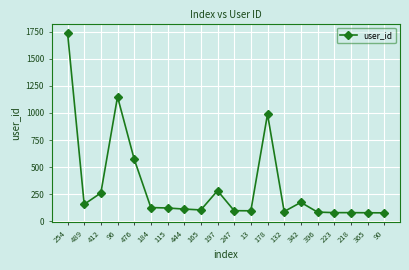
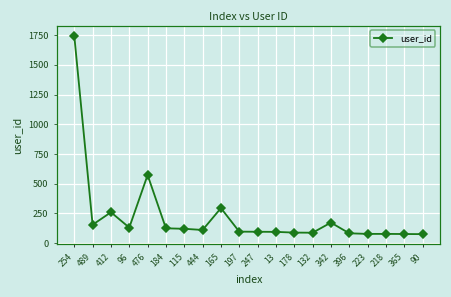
  {
    "254": 1740,
    "489": 160,
    "412": 260,
-   "96": 1150,
+   "96": 130,
    "476": 570,
    "184": 130,
    "115": 120,
    "444": 110,
-   "165": 100,
-   "197": 280,
+   "165": 300,
+   "197": 100,
    "247": 100,
    "13": 100,
-   "178": 990,
+   "178": 90,
    "132": 90,
    "342": 170,
    "396": 80,
    "223": 80,
    "218": 80,
    "365": 80,
    "90": 80
  }
